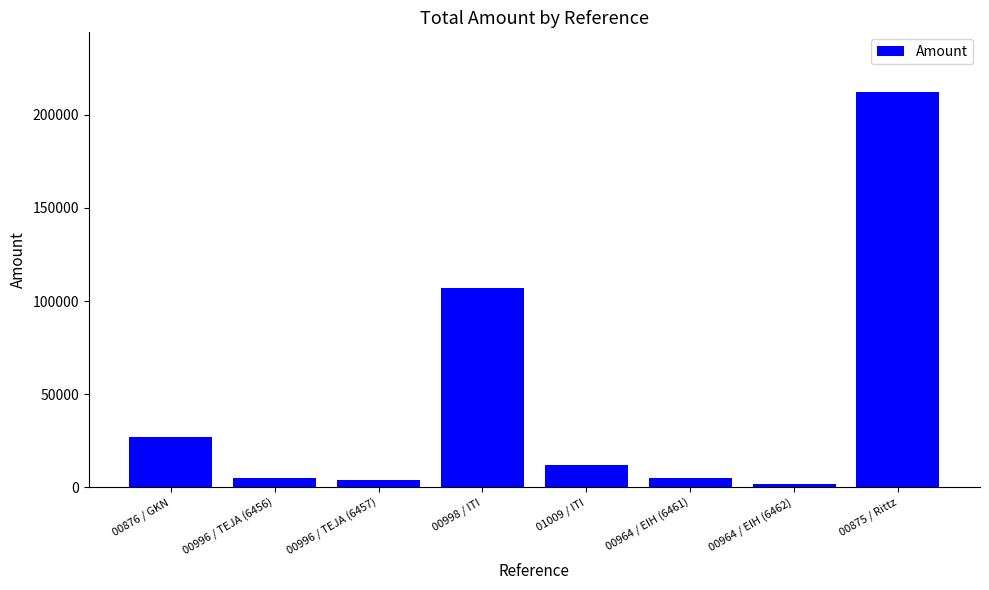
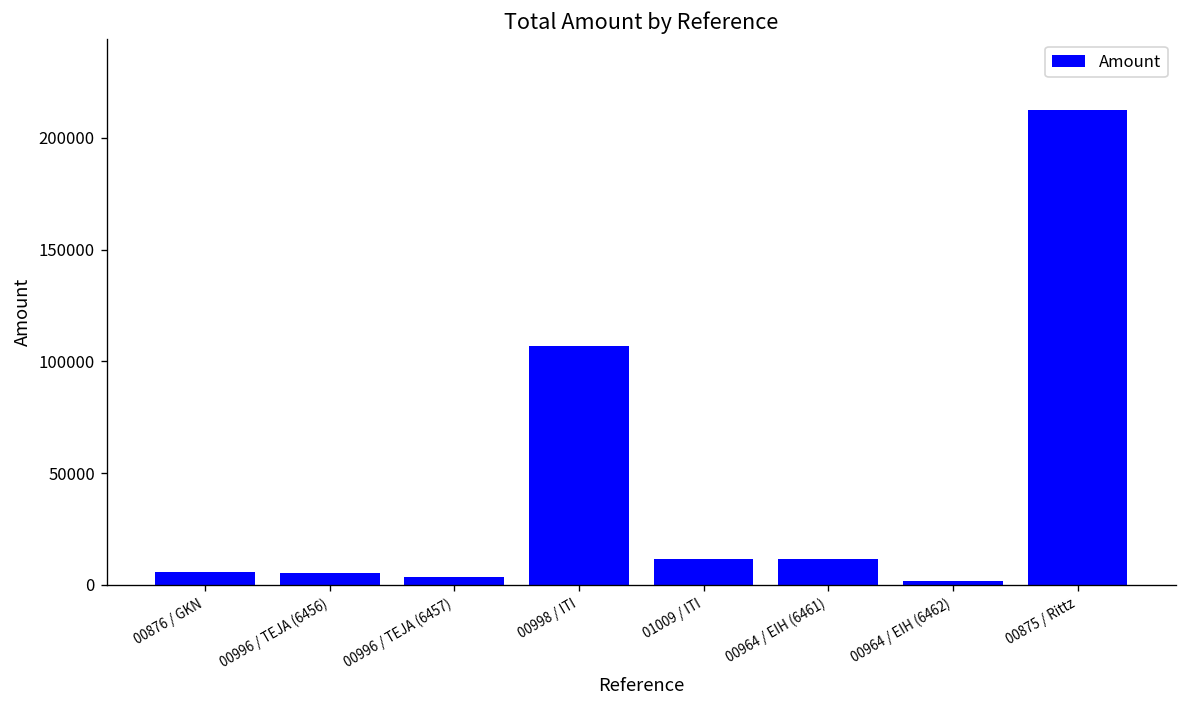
  {
-   "00876 / GKN": 27000,
+   "00876 / GKN": 6000,
    "00996 / TEJA (6456)": 5000,
    "00996 / TEJA (6457)": 4000,
    "00998 / ITI": 107000,
    "01009 / ITI": 12000,
-   "00964 / EIH (6461)": 5000,
+   "00964 / EIH (6461)": 11000,
    "00964 / EIH (6462)": 2000,
    "00875 / Rittz": 212000
  }
